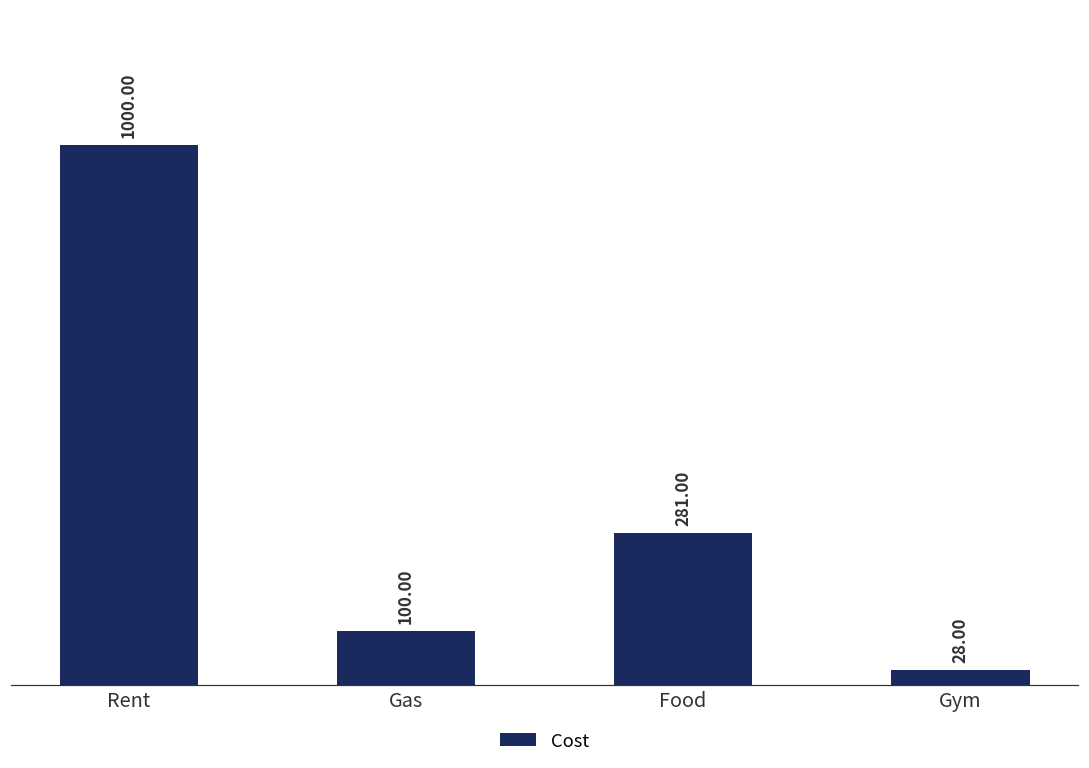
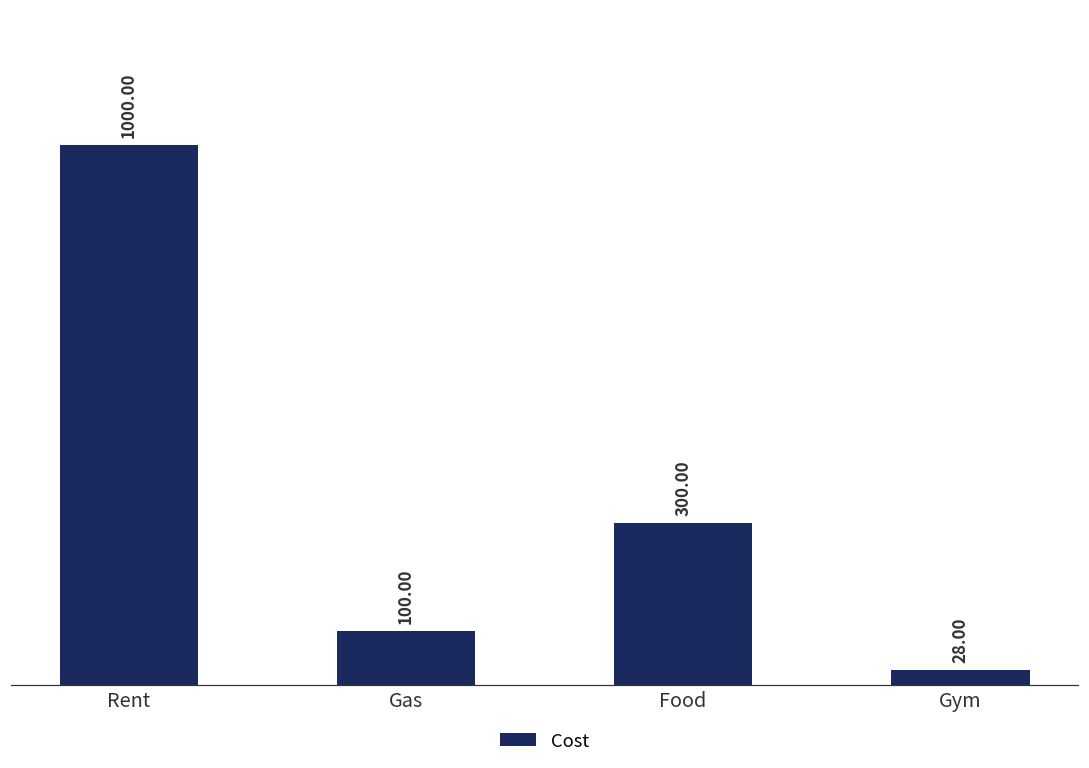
  {
    "Rent": 1000.00,
    "Gas": 100.00,
-   "Food": 281.00,
+   "Food": 300.00,
    "Gym": 28.00
  }
